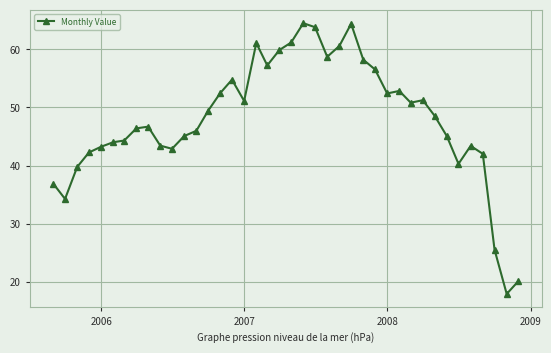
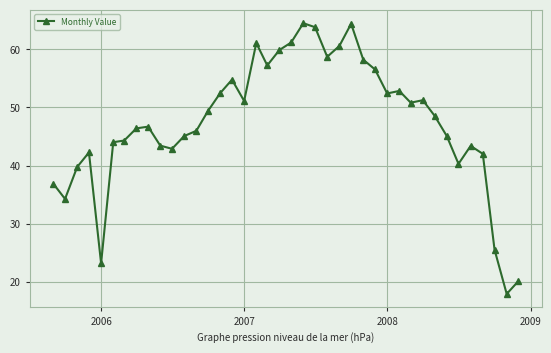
  {
-   "2006": 43,
+   "2006": 23,
    "2007": 51,
    "2008": 52
  }
